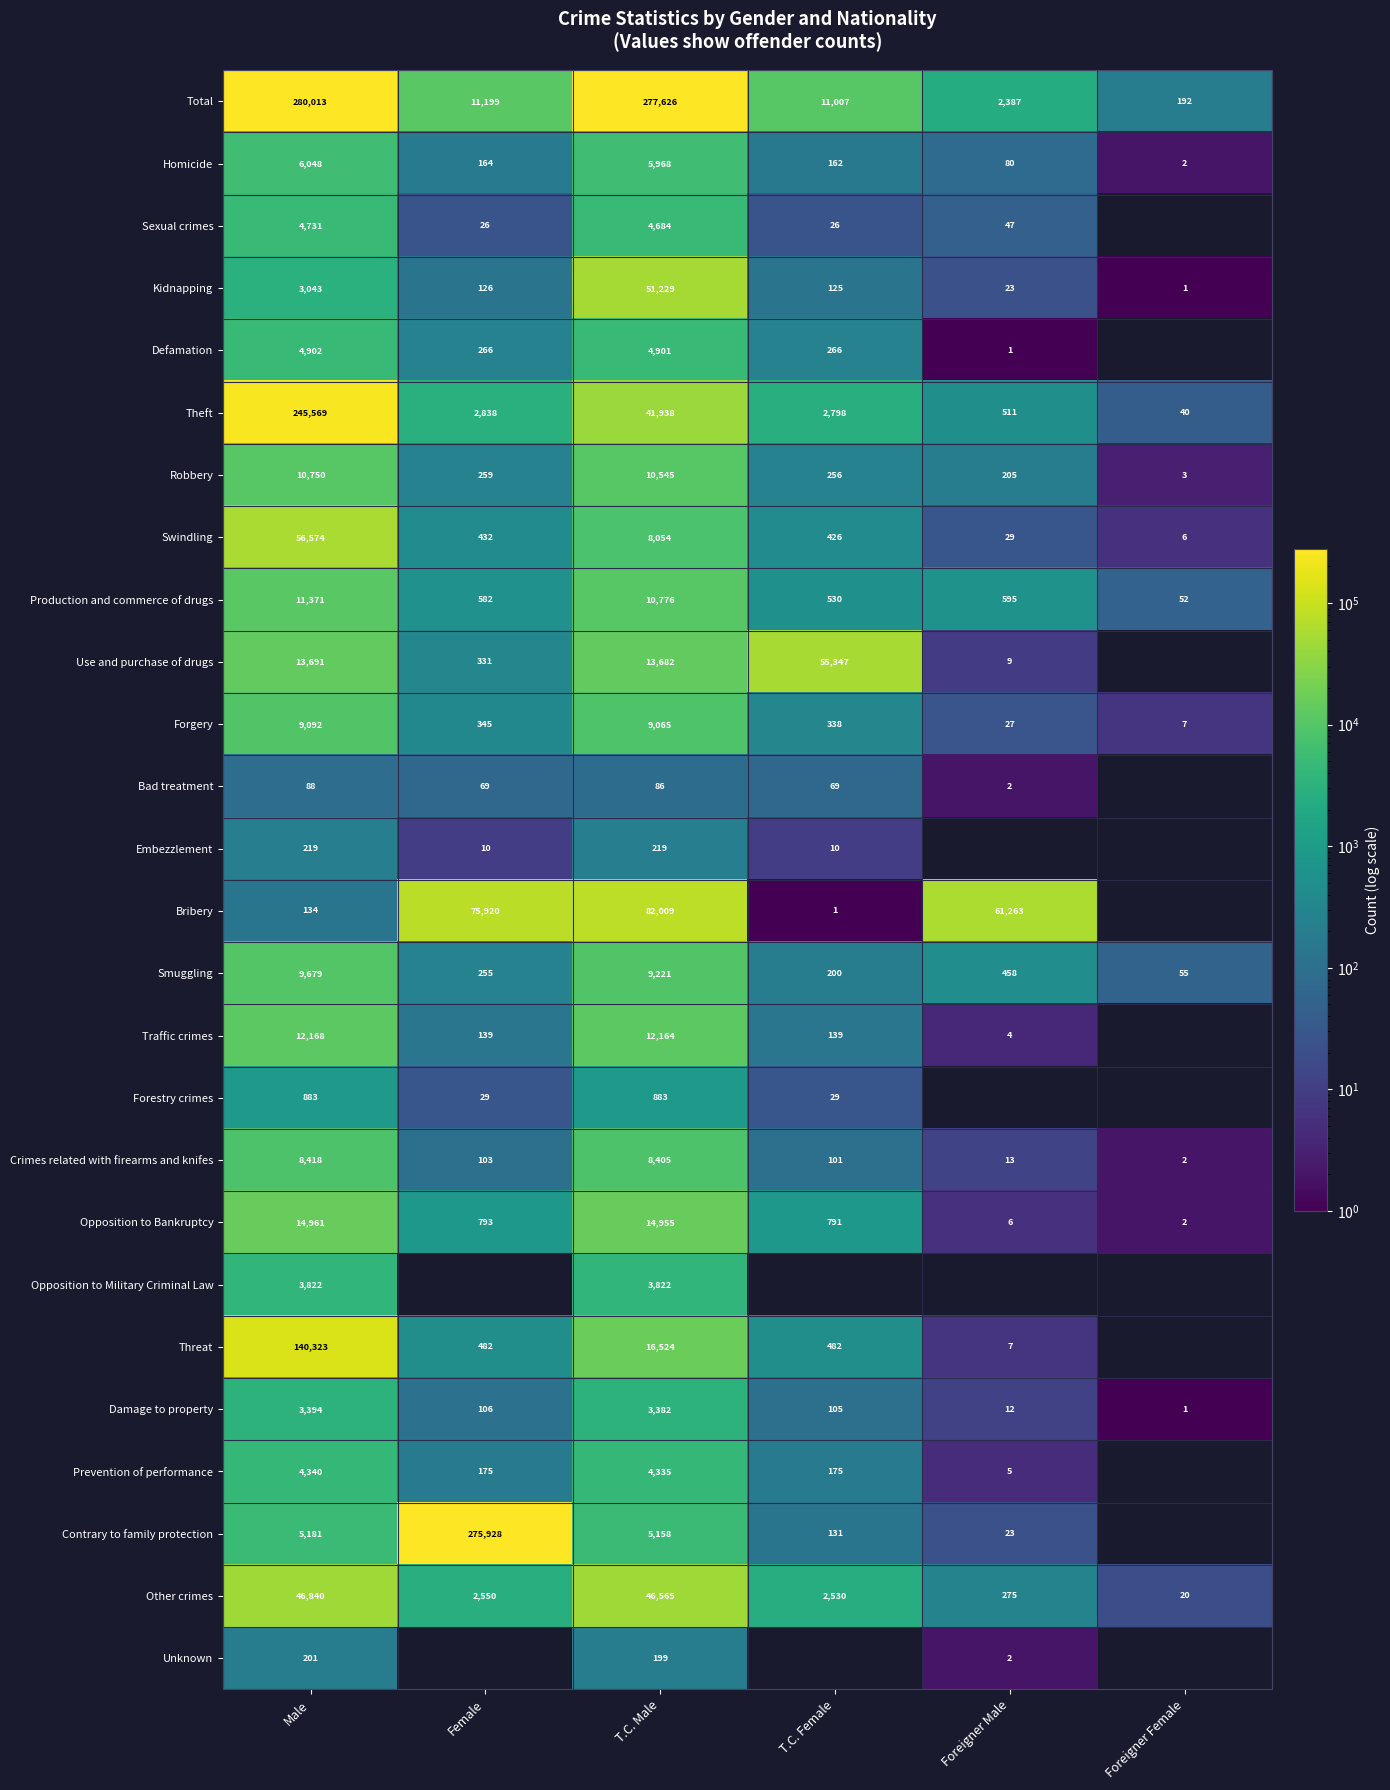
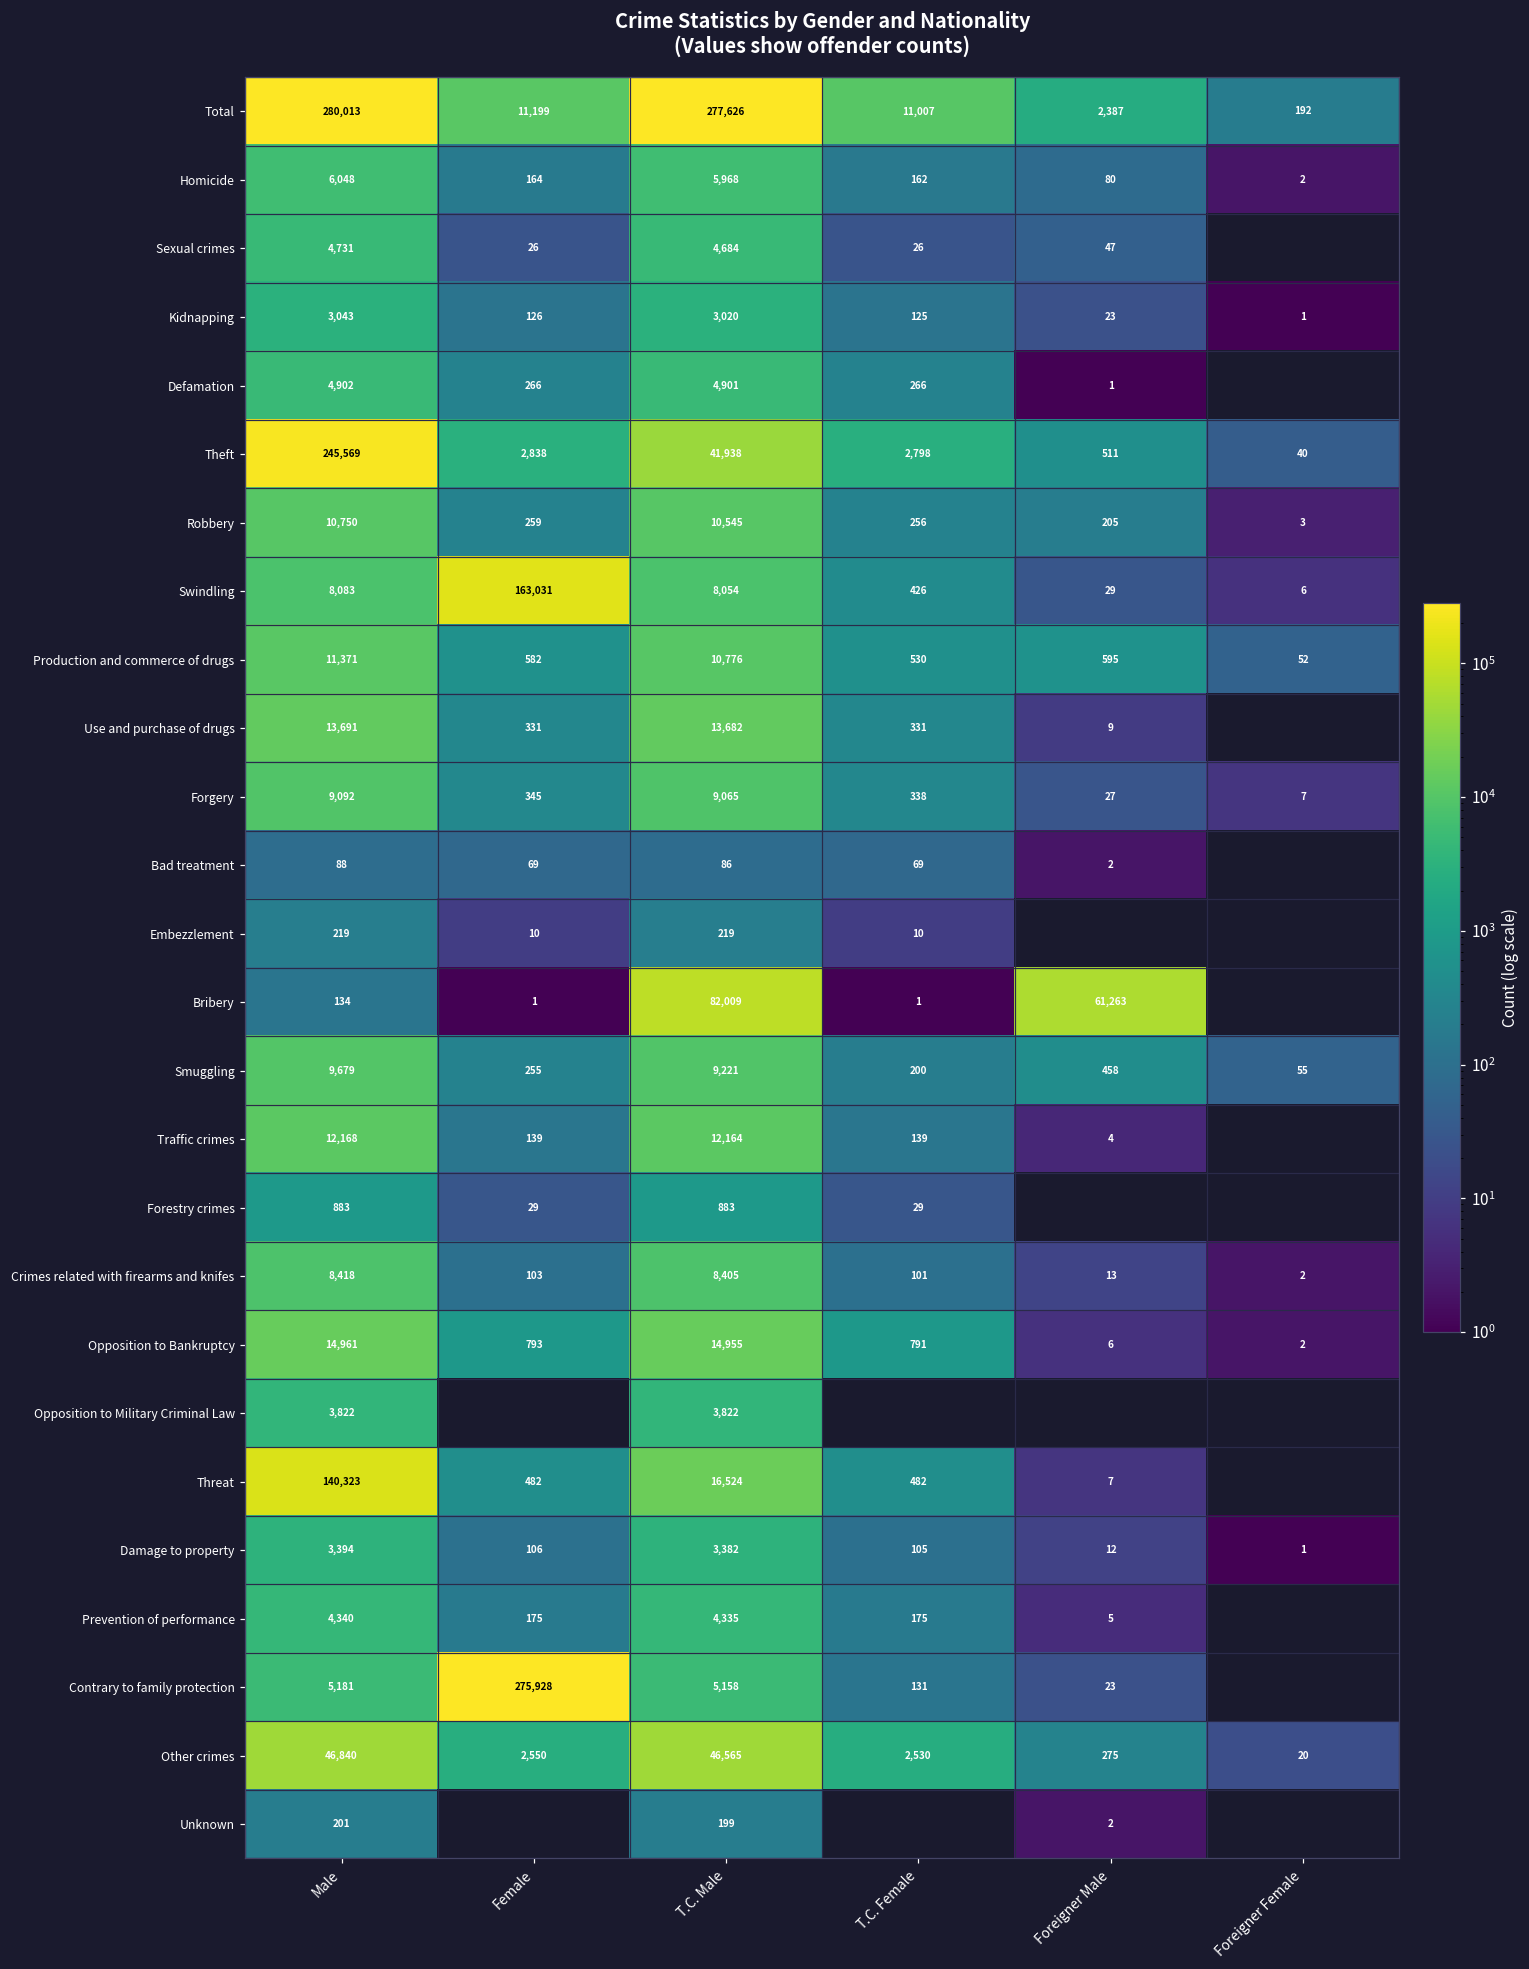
  {
    "Total": {
      "Male": "280,013",
      "Female": "11,199",
      "T.C. Male": "277,626",
      "T.C. Female": "11,007",
      "Foreigner Male": "2,387",
      "Foreigner Female": "192"
    },
    "Homicide": {
      "Male": "6,048",
      "Female": "164",
      "T.C. Male": "5,968",
      "T.C. Female": "162",
      "Foreigner Male": "80",
      "Foreigner Female": "2"
    },
    "Sexual crimes": {
      "Male": "4,731",
      "Female": "26",
      "T.C. Male": "4,684",
      "T.C. Female": "26",
      "Foreigner Male": "47"
    },
    "Kidnapping": {
      "Male": "3,043",
      "Female": "126",
-     "T.C. Male": "51,229",
+     "T.C. Male": "3,020",
      "T.C. Female": "125",
      "Foreigner Male": "23",
      "Foreigner Female": "1"
    },
    "Defamation": {
      "Male": "4,902",
      "Female": "266",
      "T.C. Male": "4,901",
      "T.C. Female": "266",
      "Foreigner Male": "1"
    },
    "Theft": {
      "Male": "245,569",
      "Female": "2,838",
      "T.C. Male": "41,938",
      "T.C. Female": "2,798",
      "Foreigner Male": "511",
      "Foreigner Female": "40"
    },
    "Robbery": {
      "Male": "10,750",
      "Female": "259",
      "T.C. Male": "10,545",
      "T.C. Female": "256",
      "Foreigner Male": "205",
      "Foreigner Female": "3"
    },
    "Swindling": {
-     "Male": "56,574",
-     "Female": "432",
+     "Male": "8,083",
+     "Female": "163,031",
      "T.C. Male": "8,054",
      "T.C. Female": "426",
      "Foreigner Male": "29",
      "Foreigner Female": "6"
    },
    "Production and commerce of drugs": {
      "Male": "11,371",
      "Female": "582",
      "T.C. Male": "10,776",
      "T.C. Female": "530",
      "Foreigner Male": "595",
      "Foreigner Female": "52"
    },
    "Use and purchase of drugs": {
      "Male": "13,691",
      "Female": "331",
      "T.C. Male": "13,682",
-     "T.C. Female": "55,347",
+     "T.C. Female": "331",
      "Foreigner Male": "9"
    },
    "Forgery": {
      "Male": "9,092",
      "Female": "345",
      "T.C. Male": "9,065",
      "T.C. Female": "338",
      "Foreigner Male": "27",
      "Foreigner Female": "7"
    },
    "Bad treatment": {
      "Male": "88",
      "Female": "69",
      "T.C. Male": "86",
      "T.C. Female": "69",
      "Foreigner Male": "2"
    },
    "Embezzlement": {
      "Male": "219",
      "Female": "10",
      "T.C. Male": "219",
      "T.C. Female": "10"
    },
    "Bribery": {
      "Male": "134",
-     "Female": "75,920",
+     "Female": "1",
      "T.C. Male": "82,009",
      "T.C. Female": "1",
      "Foreigner Male": "61,263"
    },
    "Smuggling": {
      "Male": "9,679",
      "Female": "255",
      "T.C. Male": "9,221",
      "T.C. Female": "200",
      "Foreigner Male": "458",
      "Foreigner Female": "55"
    },
    "Traffic crimes": {
      "Male": "12,168",
      "Female": "139",
      "T.C. Male": "12,164",
      "T.C. Female": "139",
      "Foreigner Male": "4"
    },
    "Forestry crimes": {
      "Male": "883",
      "Female": "29",
      "T.C. Male": "883",
      "T.C. Female": "29"
    },
    "Crimes related with firearms and knifes": {
      "Male": "8,418",
      "Female": "103",
      "T.C. Male": "8,405",
      "T.C. Female": "101",
      "Foreigner Male": "13",
      "Foreigner Female": "2"
    },
    "Opposition to Bankruptcy": {
      "Male": "14,961",
      "Female": "793",
      "T.C. Male": "14,955",
      "T.C. Female": "791",
      "Foreigner Male": "6",
      "Foreigner Female": "2"
    },
    "Opposition to Military Criminal Law": {
      "Male": "3,822",
      "T.C. Male": "3,822"
    },
    "Threat": {
      "Male": "140,323",
      "Female": "482",
      "T.C. Male": "16,524",
      "T.C. Female": "482",
      "Foreigner Male": "7"
    },
    "Damage to property": {
      "Male": "3,394",
      "Female": "106",
      "T.C. Male": "3,382",
      "T.C. Female": "105",
      "Foreigner Male": "12",
      "Foreigner Female": "1"
    },
    "Prevention of performance": {
      "Male": "4,340",
      "Female": "175",
      "T.C. Male": "4,335",
      "T.C. Female": "175",
      "Foreigner Male": "5"
    },
    "Contrary to family protection": {
      "Male": "5,181",
      "Female": "275,928",
      "T.C. Male": "5,158",
      "T.C. Female": "131",
      "Foreigner Male": "23"
    },
    "Other crimes": {
      "Male": "46,840",
      "Female": "2,550",
      "T.C. Male": "46,565",
      "T.C. Female": "2,530",
      "Foreigner Male": "275",
      "Foreigner Female": "20"
    },
    "Unknown": {
      "Male": "201",
      "T.C. Male": "199",
      "Foreigner Male": "2"
    }
  }
